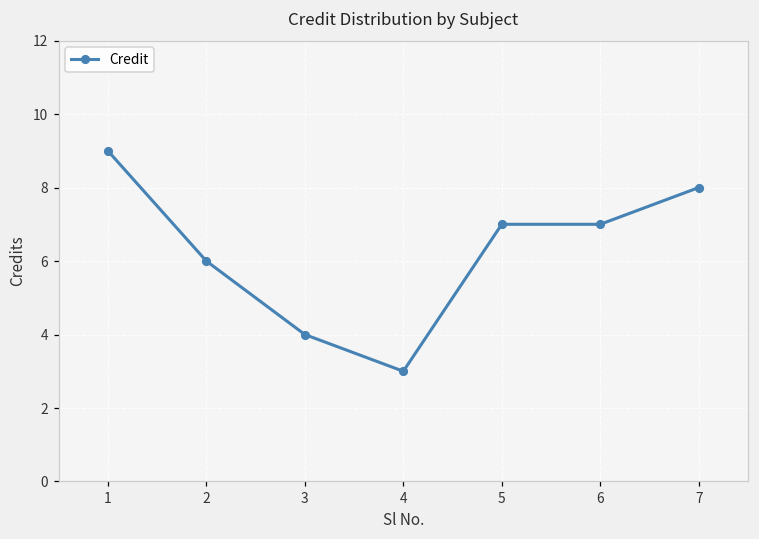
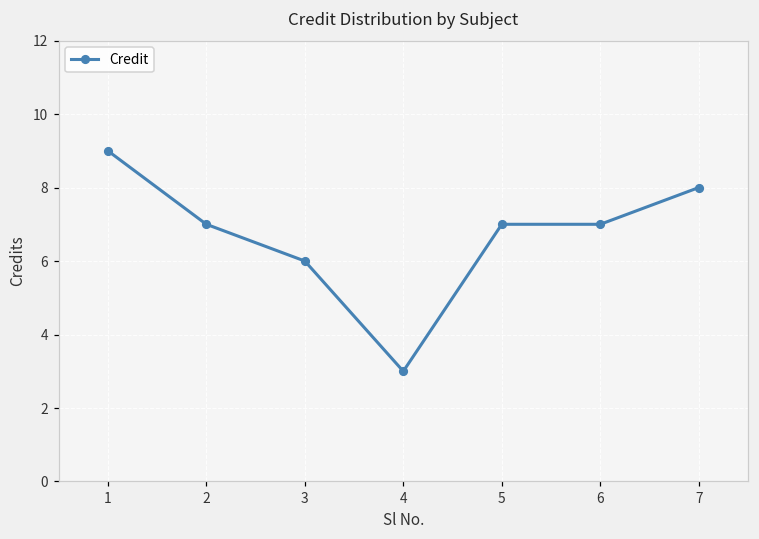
  {
    "1": 9,
-   "2": 6,
-   "3": 4,
+   "2": 7,
+   "3": 6,
    "4": 3,
    "5": 7,
    "6": 7,
    "7": 8
  }
